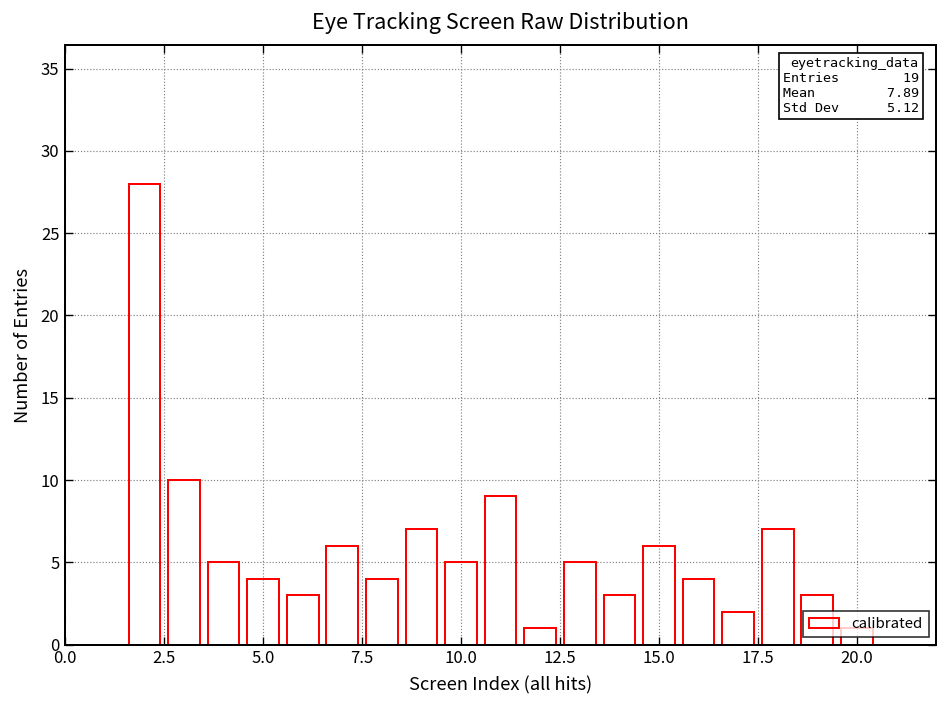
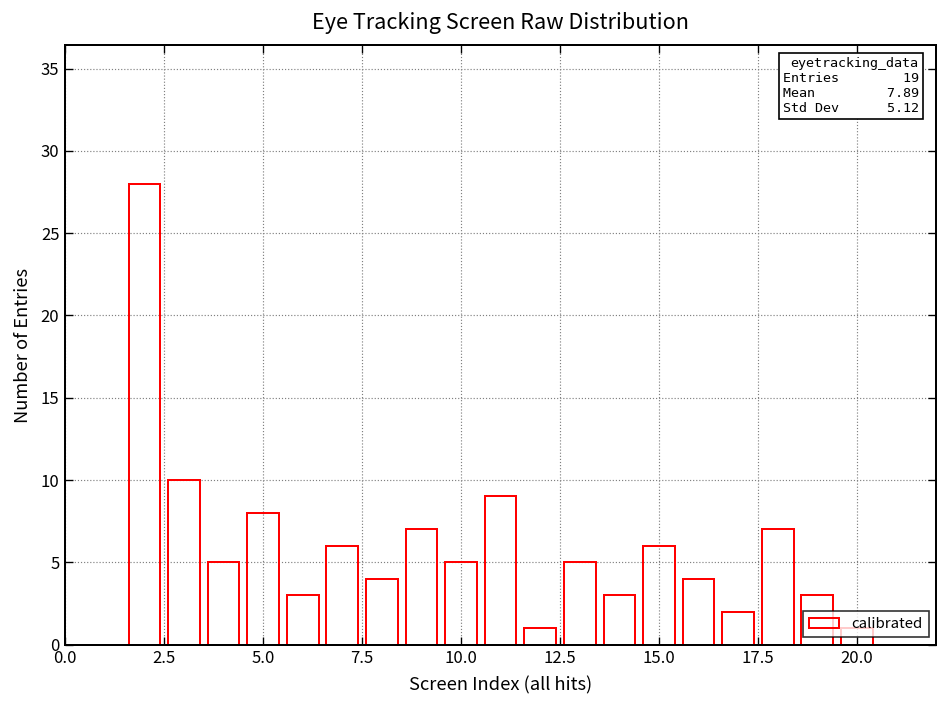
  {
-   "5.0": 4,
+   "5.0": 8,
    "10.0": 5,
    "15.0": 6
  }
